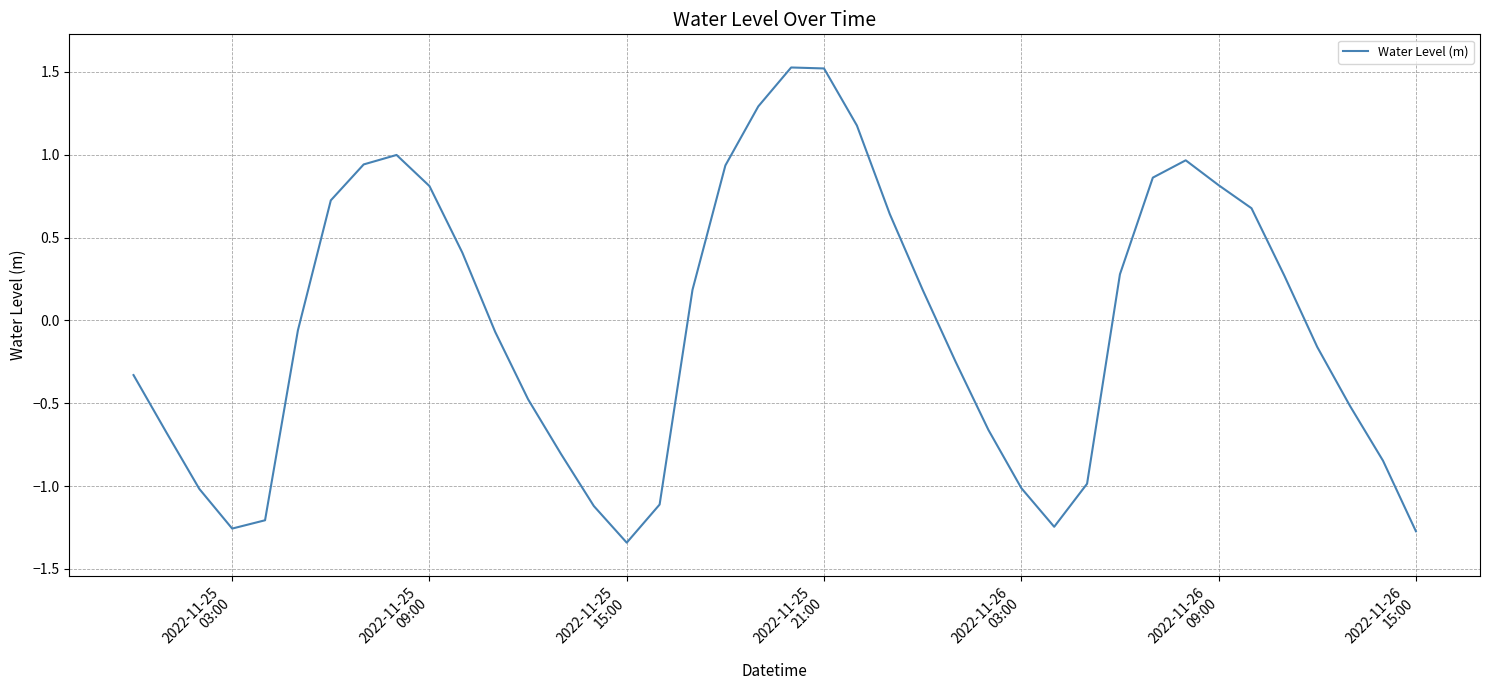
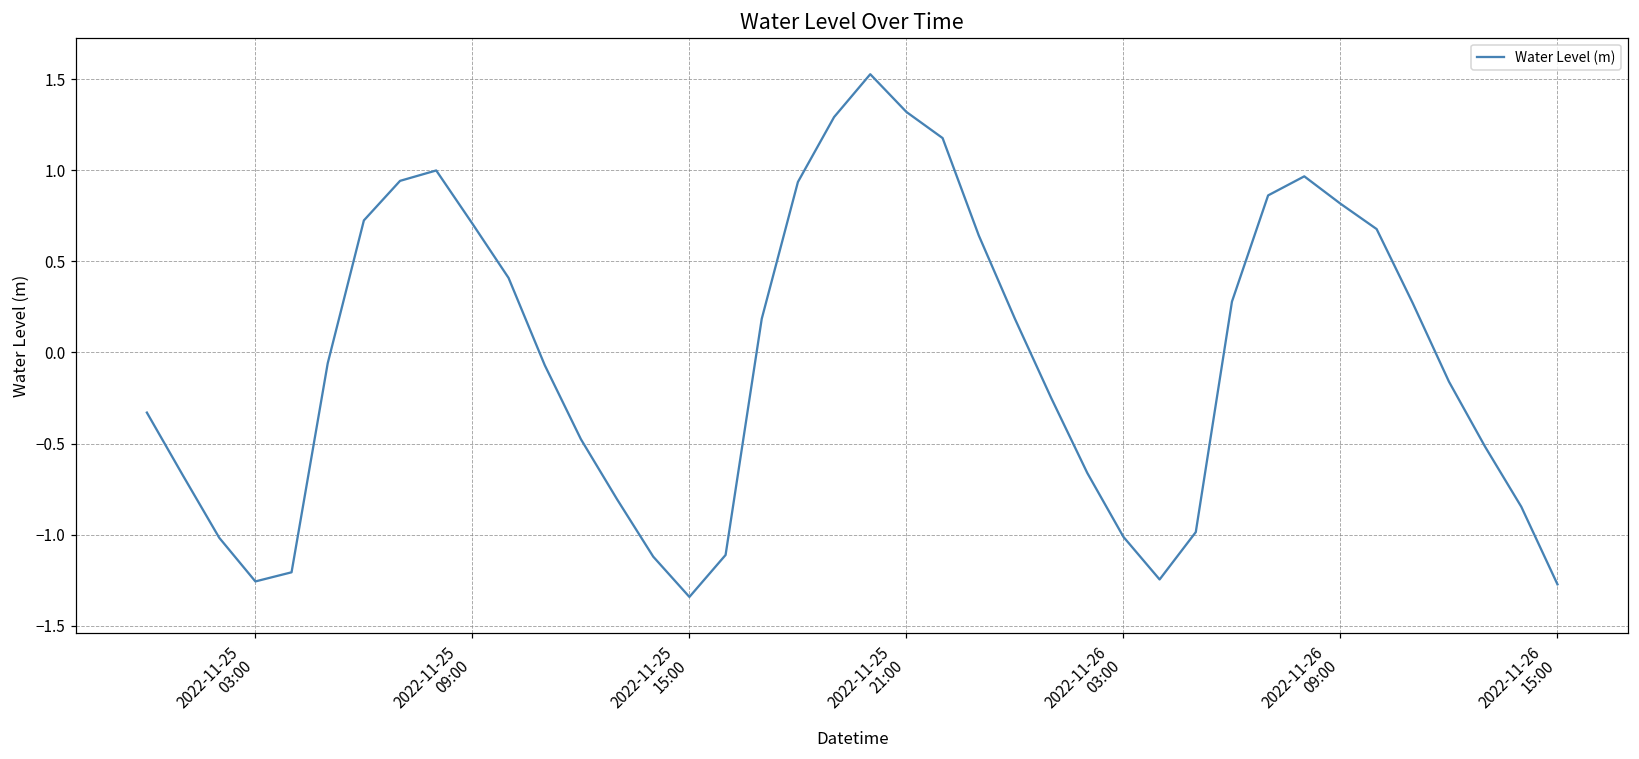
  {
    "2022-11-25 03:00": -1.26,
-   "2022-11-25 09:00": 0.81,
+   "2022-11-25 09:00": 0.71,
    "2022-11-25 15:00": -1.34,
-   "2022-11-25 21:00": 1.52,
+   "2022-11-25 21:00": 1.32,
    "2022-11-26 03:00": -1.01,
    "2022-11-26 09:00": 0.82,
    "2022-11-26 15:00": -1.27
  }
